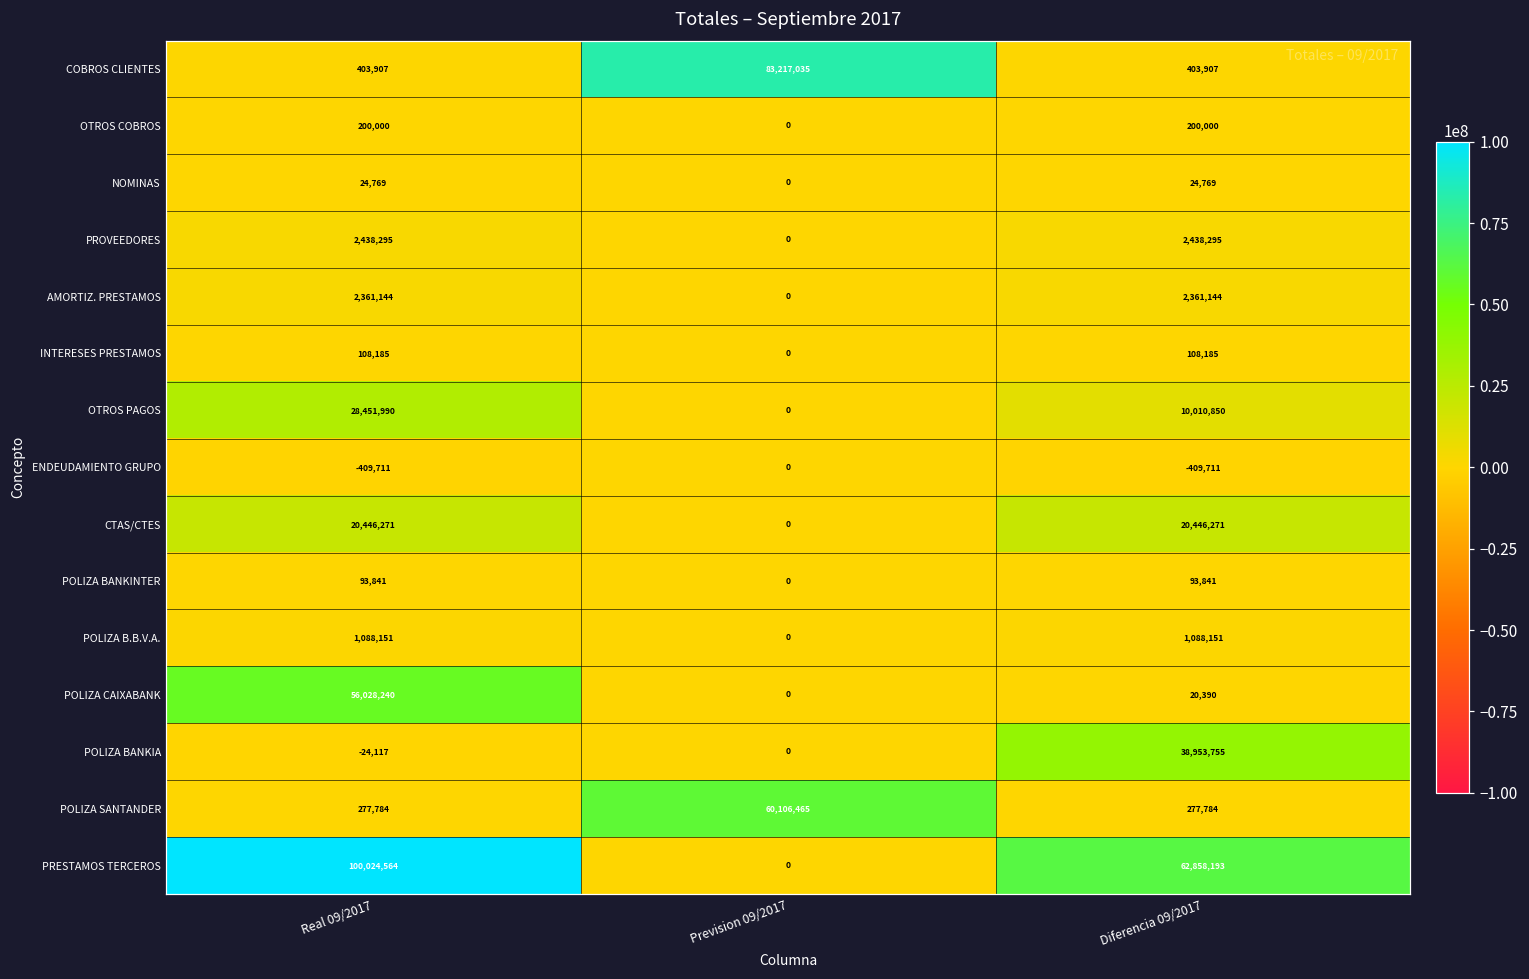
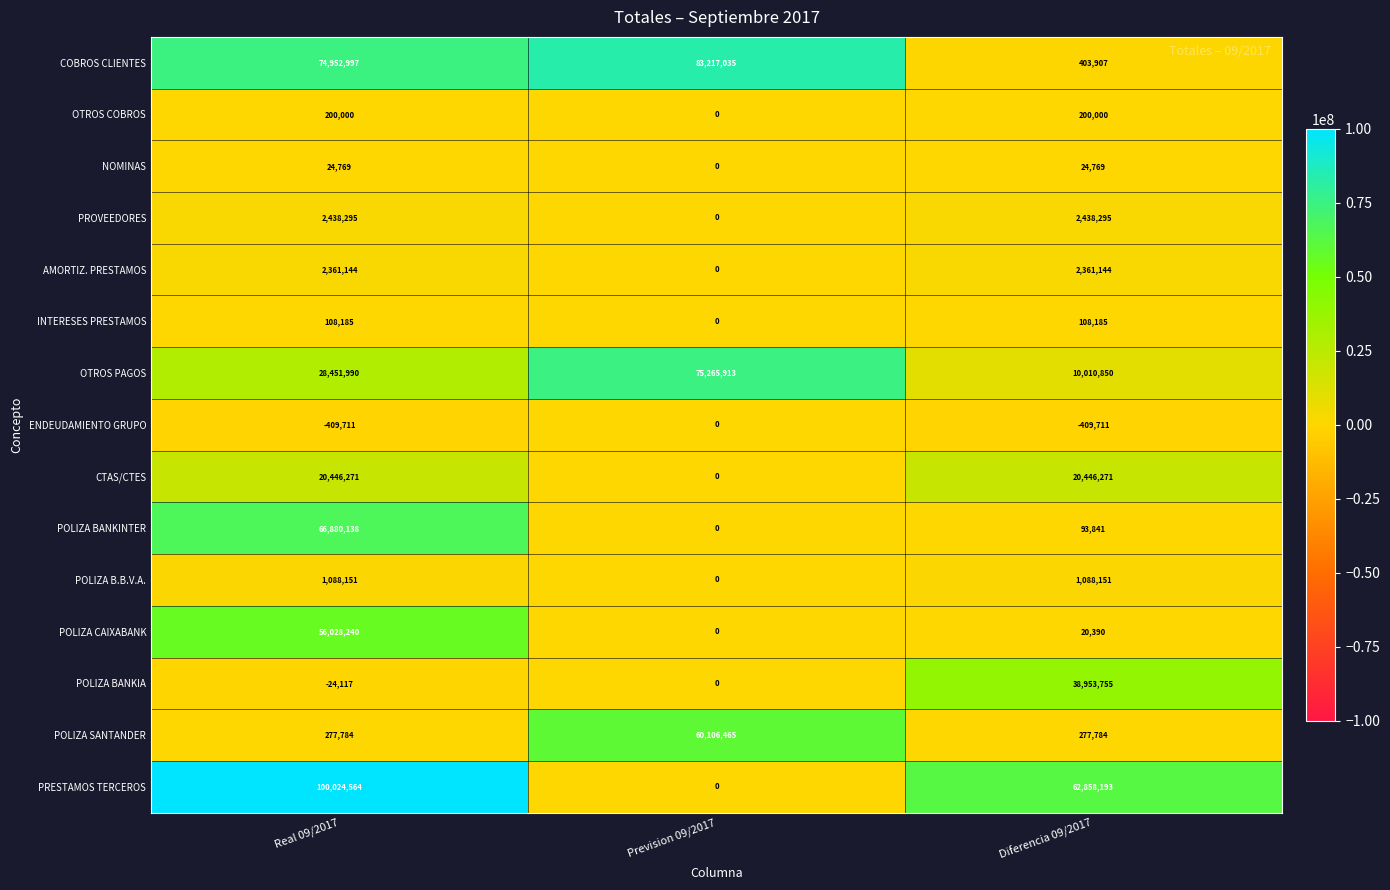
  {
    "COBROS CLIENTES": {
-     "Real 09/2017": "403,907",
+     "Real 09/2017": "74,952,997",
      "Prevision 09/2017": "83,217,035"
    },
    "OTROS COBROS": {
      "Real 09/2017": "200,000",
      "Prevision 09/2017": "0",
      "Diferencia 09/2017": "200,000"
    },
    "NOMINAS": {
      "Real 09/2017": "24,769",
      "Prevision 09/2017": "0",
      "Diferencia 09/2017": "24,769"
    },
    "PROVEEDORES": {
      "Real 09/2017": "2,438,295",
      "Prevision 09/2017": "0",
      "Diferencia 09/2017": "2,438,295"
    },
    "AMORTIZ. PRESTAMOS": {
      "Real 09/2017": "2,361,144",
      "Prevision 09/2017": "0",
      "Diferencia 09/2017": "2,361,144"
    },
    "INTERESES PRESTAMOS": {
      "Real 09/2017": "108,185",
      "Prevision 09/2017": "0",
      "Diferencia 09/2017": "108,185"
    },
    "OTROS PAGOS": {
      "Real 09/2017": "28,451,990",
-     "Prevision 09/2017": "0",
+     "Prevision 09/2017": "75,265,913",
      "Diferencia 09/2017": "10,010,850"
    },
    "ENDEUDAMIENTO GRUPO": {
      "Real 09/2017": "-409,711",
      "Prevision 09/2017": "0",
      "Diferencia 09/2017": "-409,711"
    },
    "CTAS/CTES": {
      "Real 09/2017": "20,446,271",
      "Prevision 09/2017": "0",
      "Diferencia 09/2017": "20,446,271"
    },
    "POLIZA BANKINTER": {
-     "Real 09/2017": "93,841",
+     "Real 09/2017": "66,880,138",
      "Prevision 09/2017": "0",
      "Diferencia 09/2017": "93,841"
    },
    "POLIZA B.B.V.A.": {
      "Real 09/2017": "1,088,151",
      "Prevision 09/2017": "0",
      "Diferencia 09/2017": "1,088,151"
    },
    "POLIZA CAIXABANK": {
      "Real 09/2017": "56,028,240",
      "Prevision 09/2017": "0",
      "Diferencia 09/2017": "20,390"
    },
    "POLIZA BANKIA": {
      "Real 09/2017": "-24,117",
      "Prevision 09/2017": "0",
      "Diferencia 09/2017": "38,953,755"
    },
    "POLIZA SANTANDER": {
      "Real 09/2017": "277,784",
      "Prevision 09/2017": "60,106,465",
      "Diferencia 09/2017": "277,784"
    },
    "PRESTAMOS TERCEROS": {
      "Real 09/2017": "100,024,564",
      "Prevision 09/2017": "0",
      "Diferencia 09/2017": "62,858,193"
    }
  }
